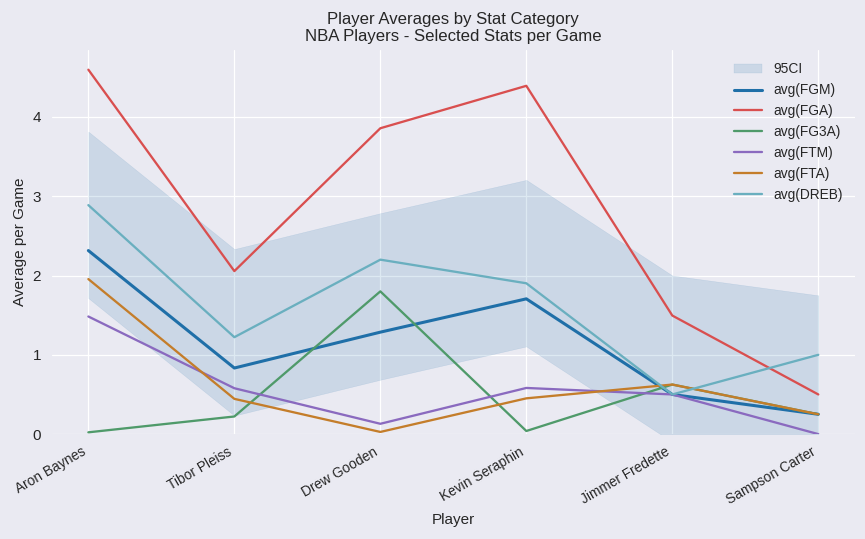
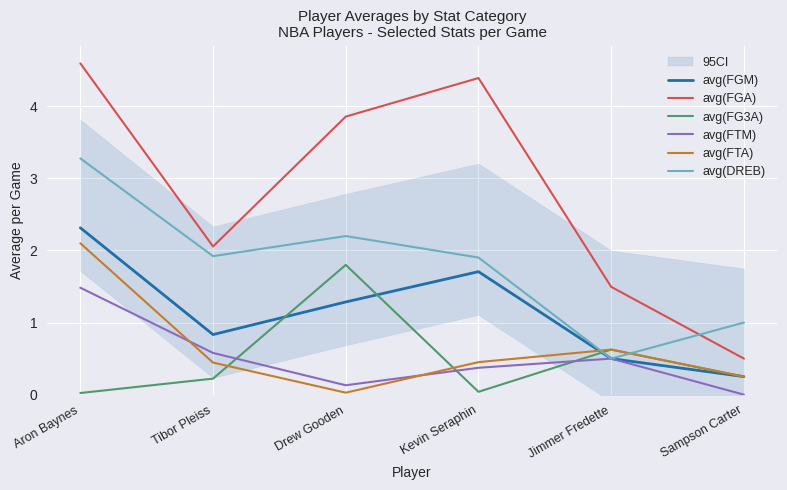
  {
    "avg(FGA)": {
      "Aron Baynes": 4.6,
      "Tibor Pleiss": 2.1,
      "Drew Gooden": 3.9,
      "Kevin Seraphin": 4.4,
      "Jimmer Fredette": 1.5,
      "Sampson Carter": 0.5
    },
    "avg(FG3A)": {
      "Aron Baynes": 0.0,
      "Tibor Pleiss": 0.2,
      "Drew Gooden": 1.8,
      "Kevin Seraphin": 0.0
    },
    "avg(FTM)": {
      "Aron Baynes": 1.5,
      "Tibor Pleiss": 0.6,
      "Drew Gooden": 0.1,
-     "Kevin Seraphin": 0.6,
+     "Kevin Seraphin": 0.4,
      "Sampson Carter": 0.0
    },
    "avg(FTA)": {
-     "Aron Baynes": 2.0,
+     "Aron Baynes": 2.1,
      "Tibor Pleiss": 0.4,
      "Drew Gooden": 0.0,
      "Kevin Seraphin": 0.5
    },
    "avg(DREB)": {
-     "Aron Baynes": 2.9,
-     "Tibor Pleiss": 1.2,
+     "Aron Baynes": 3.3,
+     "Tibor Pleiss": 1.9,
      "Drew Gooden": 2.2,
      "Kevin Seraphin": 1.9,
      "Sampson Carter": 1.0
    }
  }
